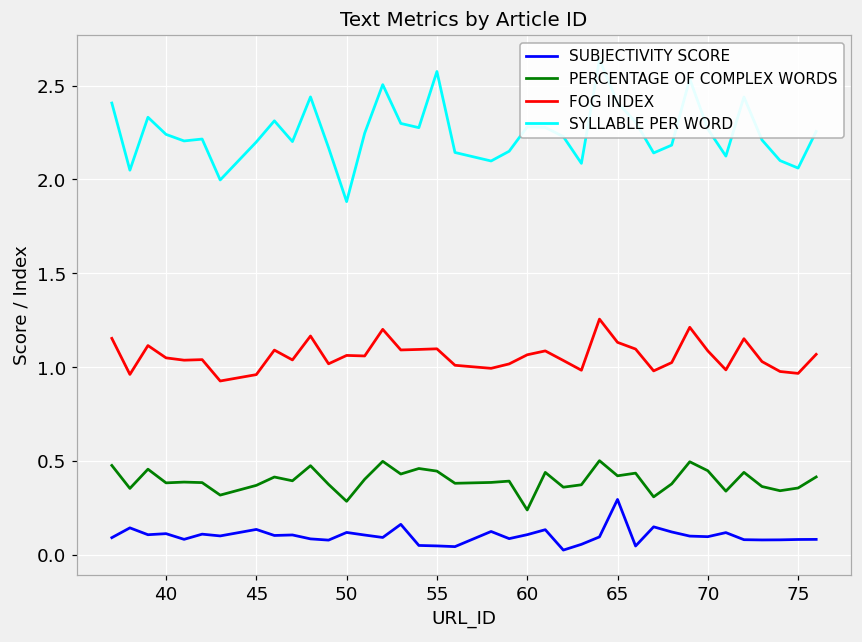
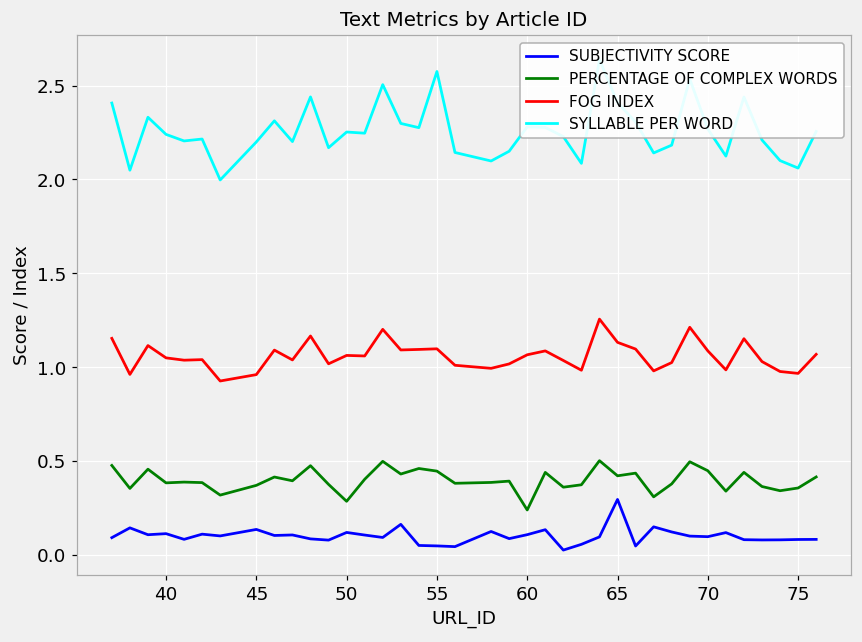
  {
    "SUBJECTIVITY SCORE": {
      "40": 0.11,
      "45": 0.14,
      "50": 0.12,
      "55": 0.05,
      "60": 0.11,
      "65": 0.30,
      "70": 0.10,
      "75": 0.08
    },
    "PERCENTAGE OF COMPLEX WORDS": {
      "40": 0.38,
      "45": 0.37,
      "50": 0.29,
      "55": 0.45,
      "60": 0.24,
      "65": 0.42,
      "70": 0.45,
      "75": 0.36
    },
    "FOG INDEX": {
      "40": 1.05,
      "45": 0.96,
      "50": 1.06,
      "55": 1.10,
      "60": 1.07,
      "65": 1.13,
      "70": 1.09,
      "75": 0.97
    },
    "SYLLABLE PER WORD": {
      "40": 2.24,
      "45": 2.20,
-     "50": 1.88,
+     "50": 2.25,
      "55": 2.58,
      "75": 2.06
    }
  }
